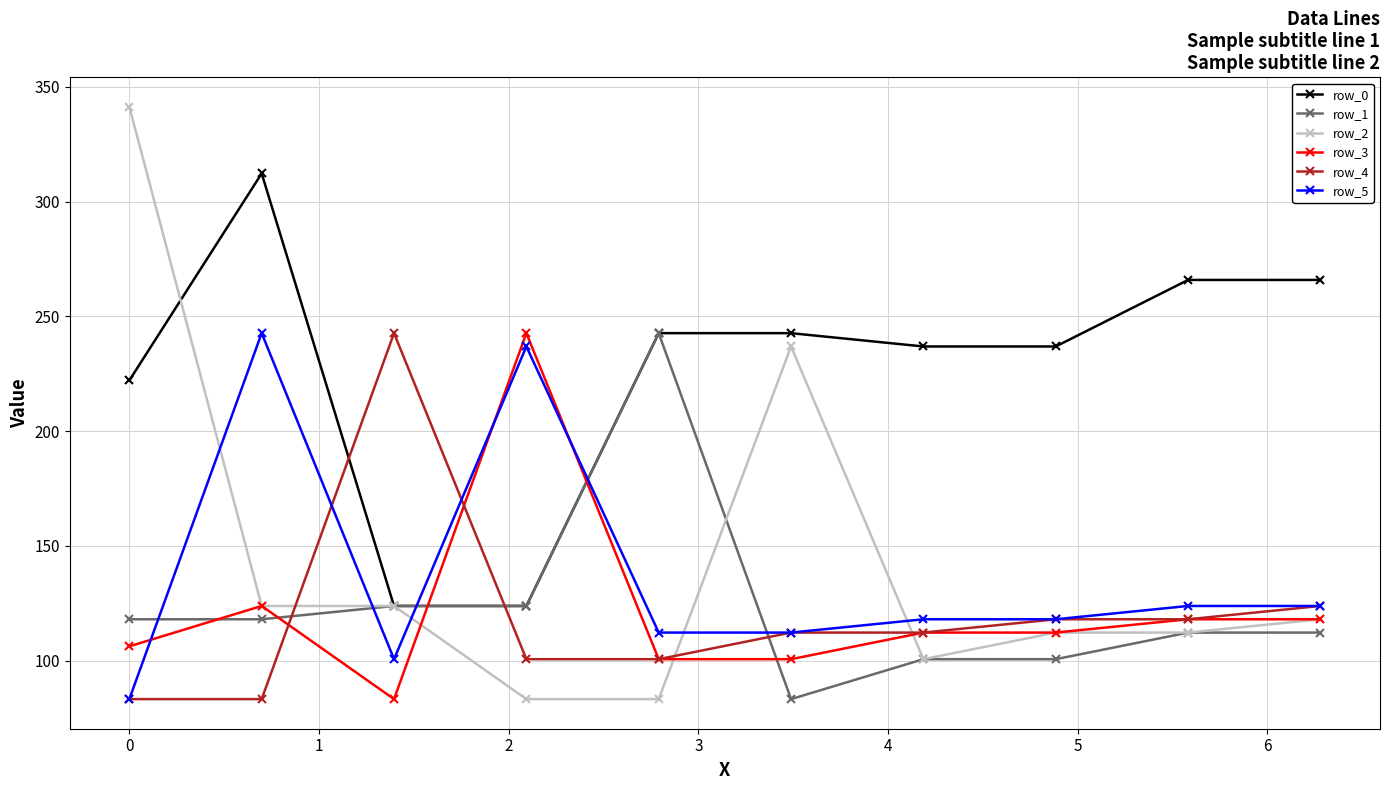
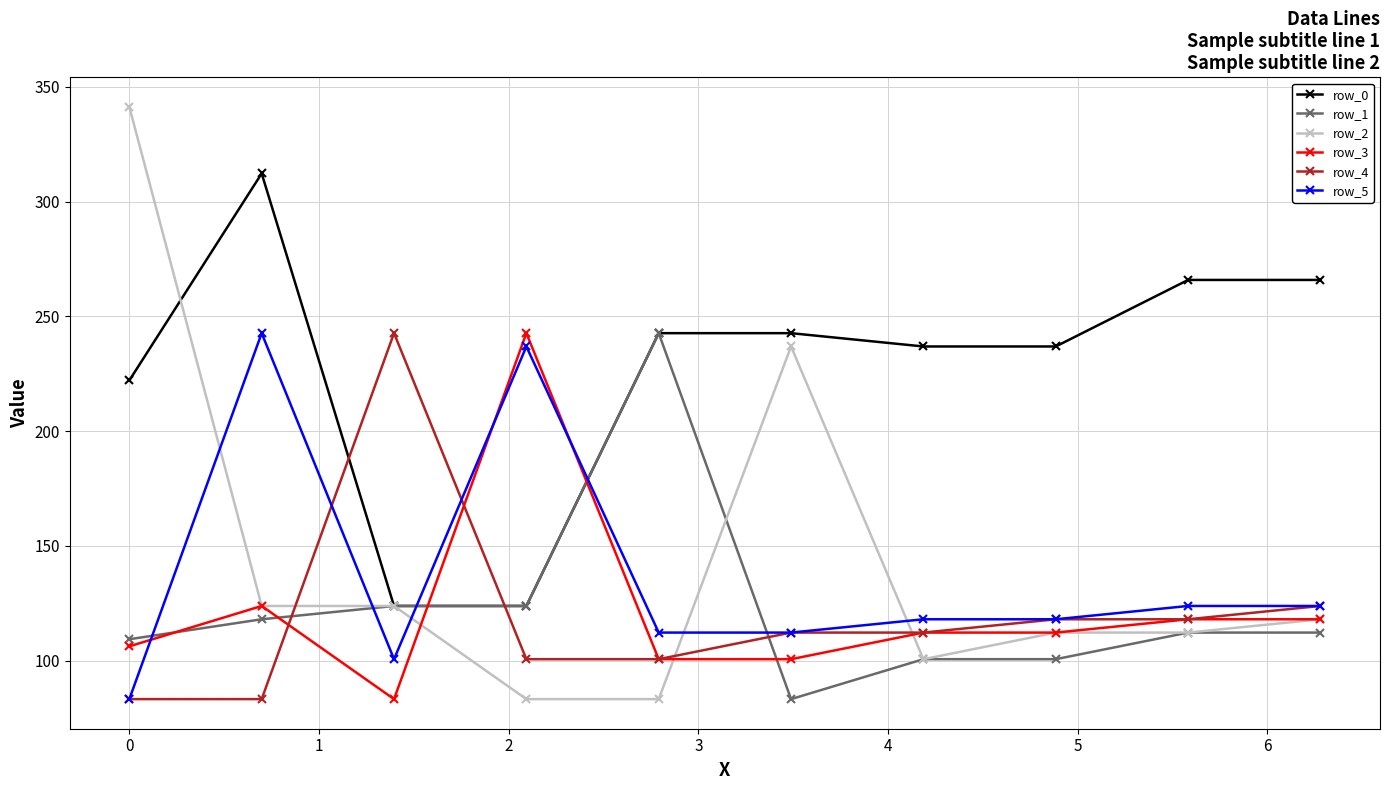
  {
    "row_0": {
      "0": 222
    },
    "row_1": {
-     "0": 118
+     "0": 109
    },
    "row_2": {
      "0": 341
    },
    "row_3": {
      "0": 106
    }
  }
